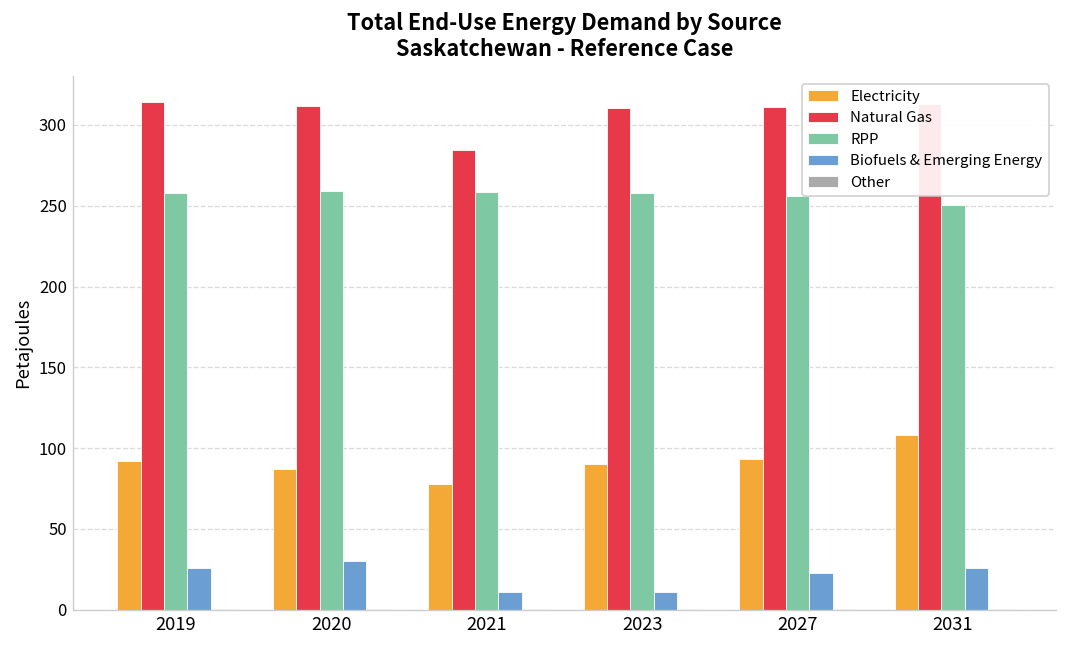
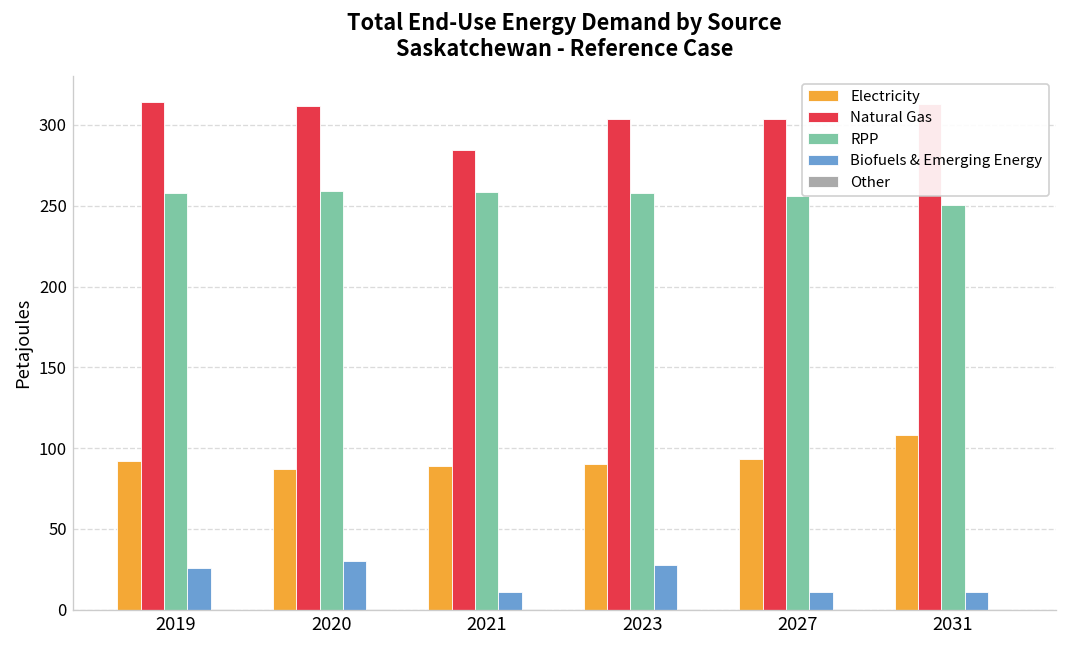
  {
    "Electricity": {
      "2019": 92,
      "2020": 87,
-     "2021": 78,
+     "2021": 89,
      "2023": 90,
      "2027": 94,
      "2031": 108
    },
    "Natural Gas": {
      "2019": 314,
      "2020": 312,
      "2021": 284,
-     "2023": 311,
-     "2027": 311
+     "2023": 304,
+     "2027": 304
    },
    "Biofuels & Emerging Energy": {
      "2019": 26,
      "2020": 30,
      "2021": 11,
-     "2023": 11,
-     "2027": 22,
-     "2031": 26
+     "2023": 28,
+     "2027": 11,
+     "2031": 11
    }
  }
